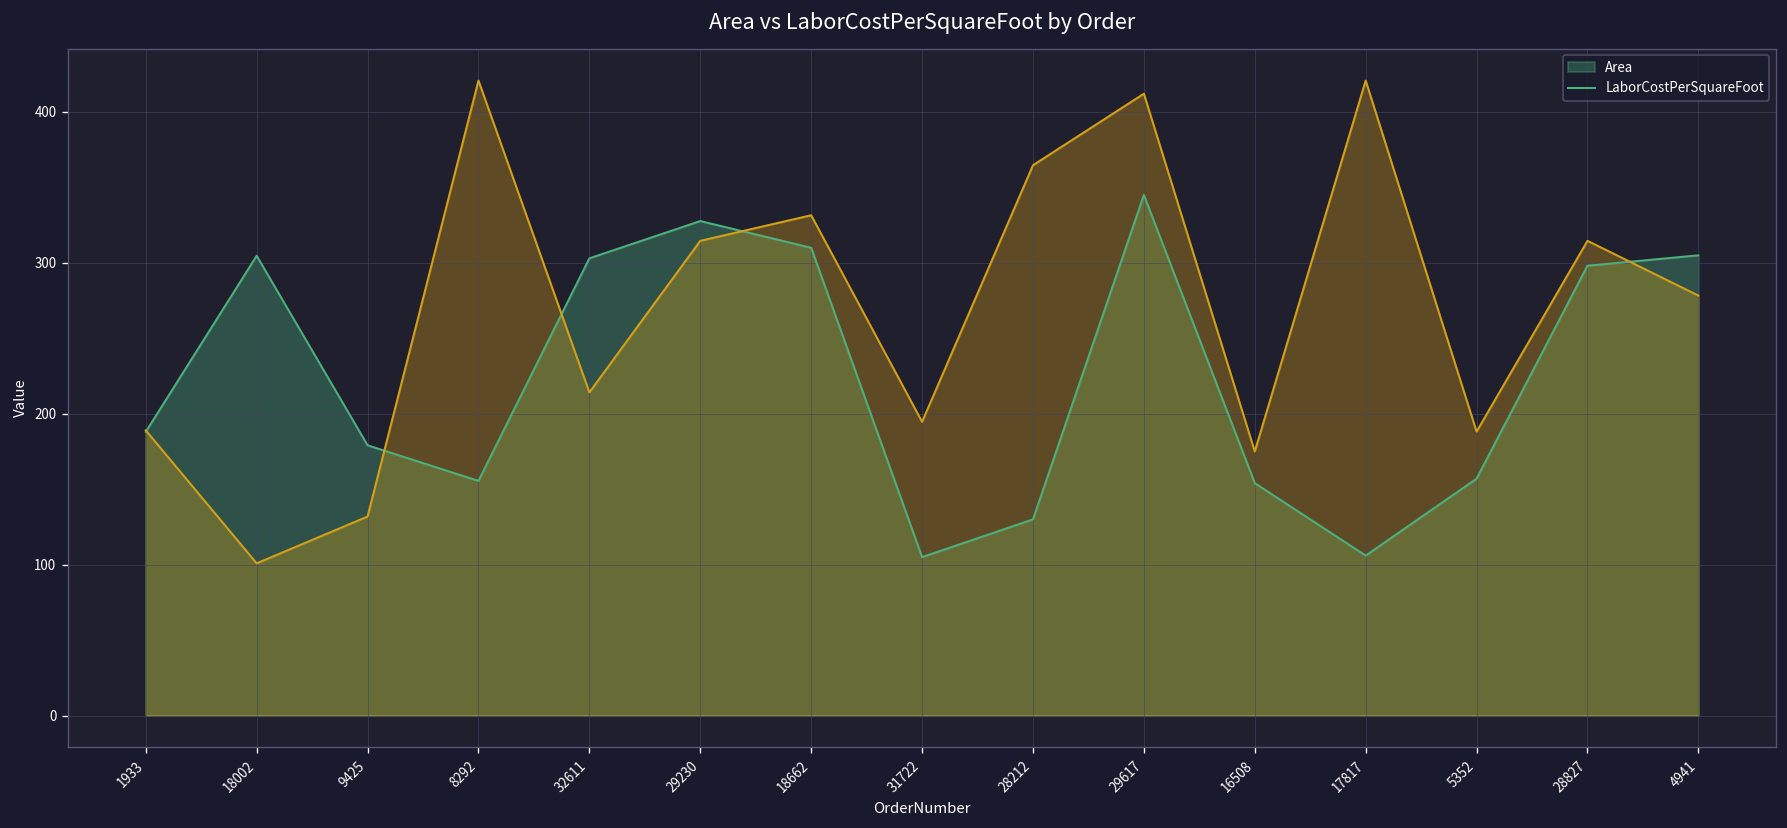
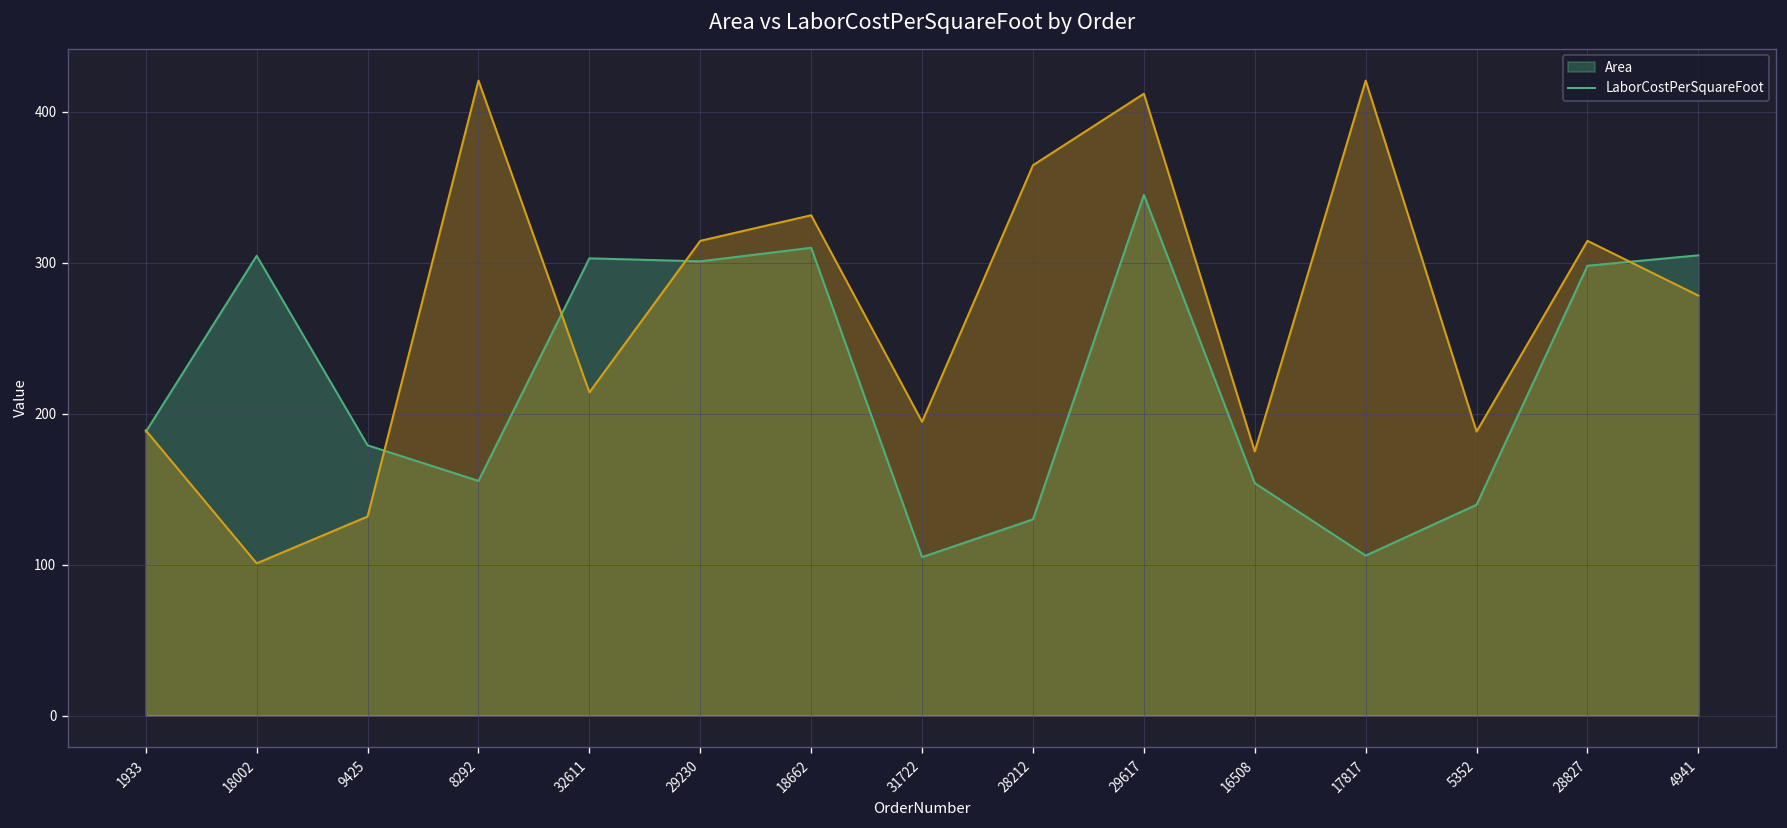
  {
    "Area": {
      "18002": 305,
      "9425": 179,
      "8292": 156,
      "32611": 303,
-     "29230": 328,
+     "29230": 301,
      "18662": 310,
      "31722": 105,
      "28212": 130,
      "29617": 345,
      "16508": 154,
      "17817": 106,
-     "5352": 157,
+     "5352": 140,
      "28827": 298,
      "4941": 305
    }
  }
